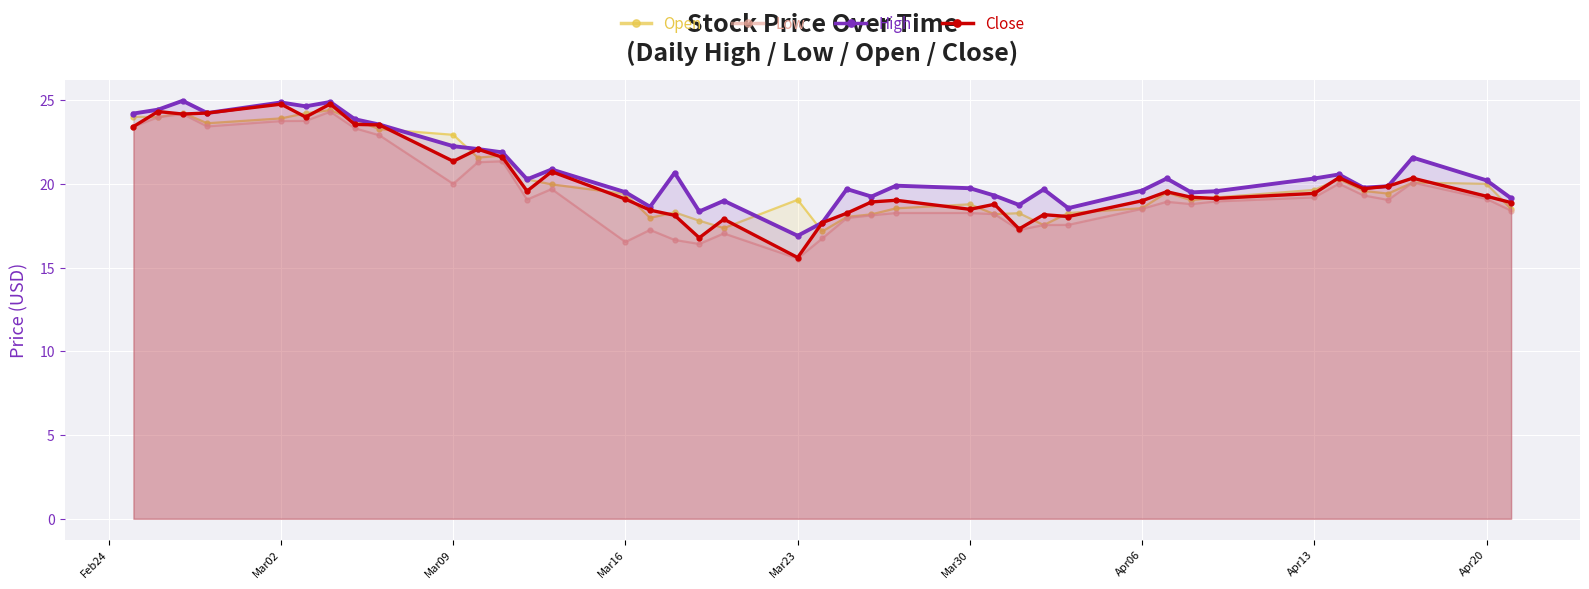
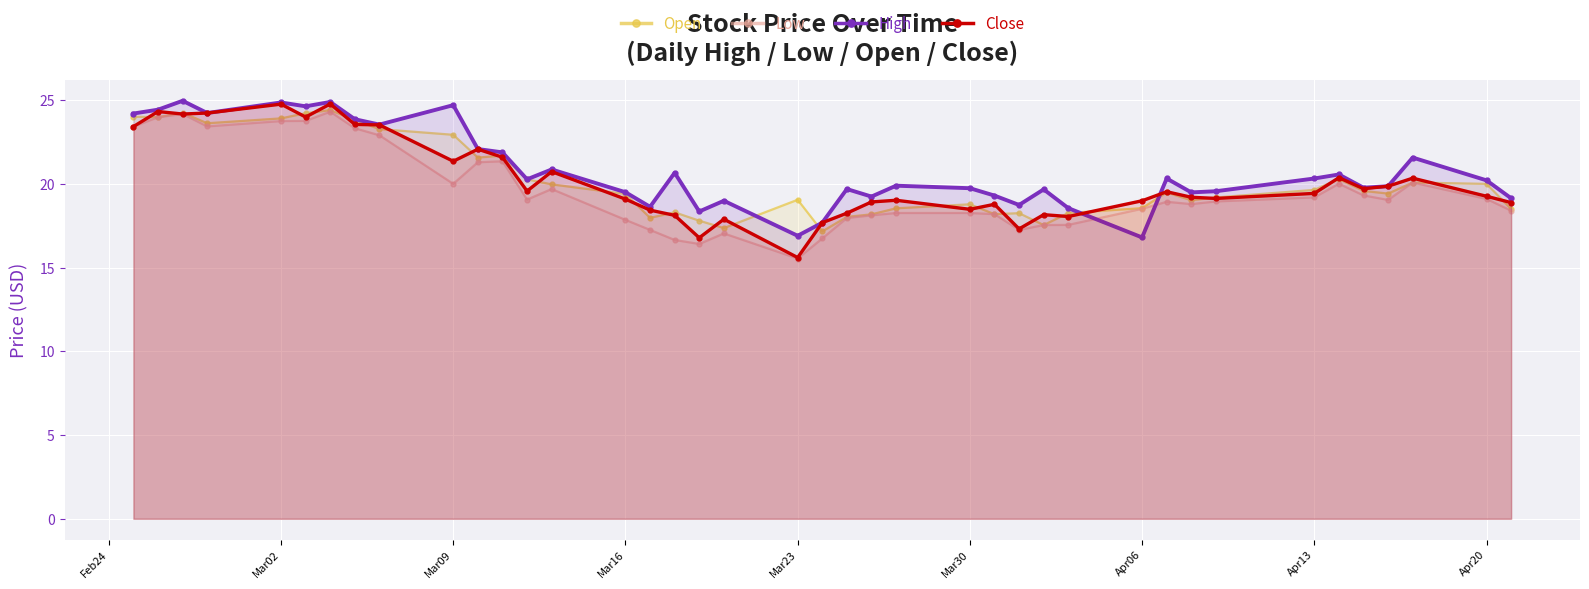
  {
    "Open": {
      "Mar02": 23.9,
      "Mar09": 22.9,
      "Mar23": 19.1,
      "Mar30": 18.8,
      "Apr13": 19.6,
      "Apr20": 20.0
    },
    "Low": {
      "Mar02": 23.8,
      "Mar09": 20.0,
-     "Mar16": 16.5,
+     "Mar16": 17.9,
      "Mar30": 18.3,
      "Apr13": 19.2,
      "Apr20": 19.1
    },
    "High": {
-     "Mar09": 22.3,
+     "Mar09": 24.7,
      "Mar23": 16.9,
      "Mar30": 19.7,
-     "Apr06": 19.6,
+     "Apr06": 16.8,
      "Apr13": 20.3,
      "Apr20": 20.2
    },
    "Close": {
      "Mar09": 21.4,
      "Mar16": 19.1,
      "Mar30": 18.5,
      "Apr06": 19.0,
      "Apr13": 19.4,
      "Apr20": 19.3
    }
  }
